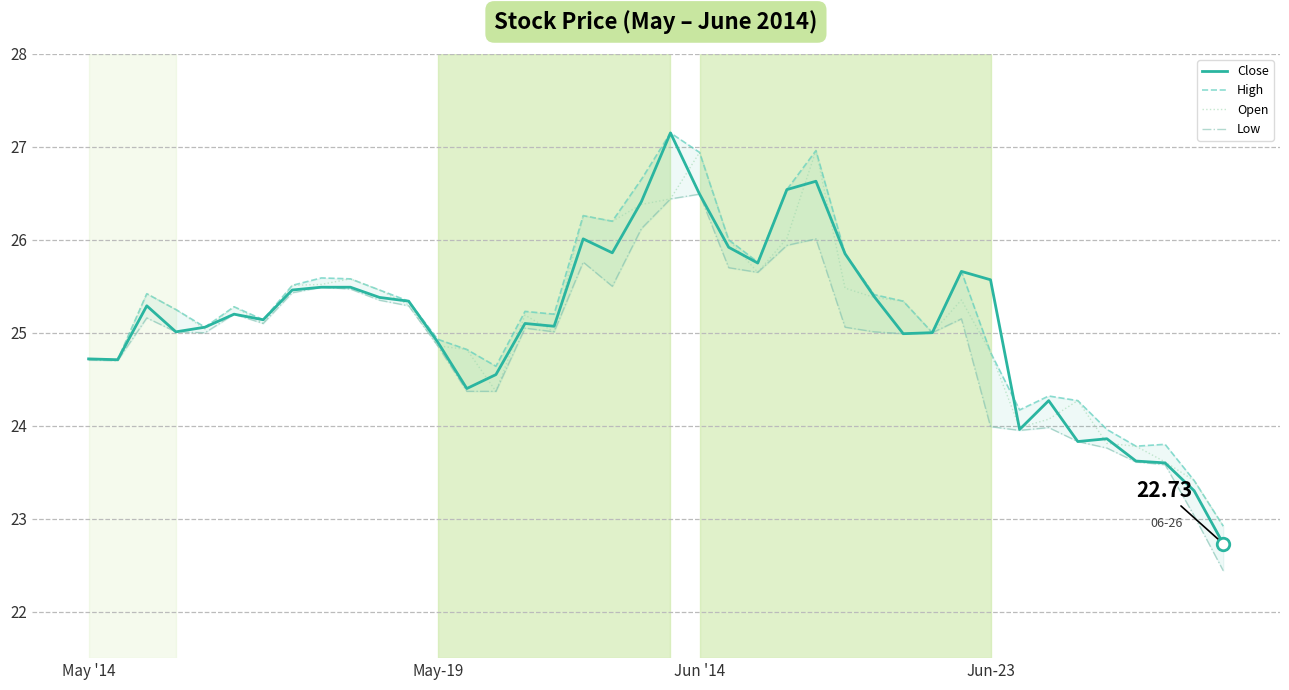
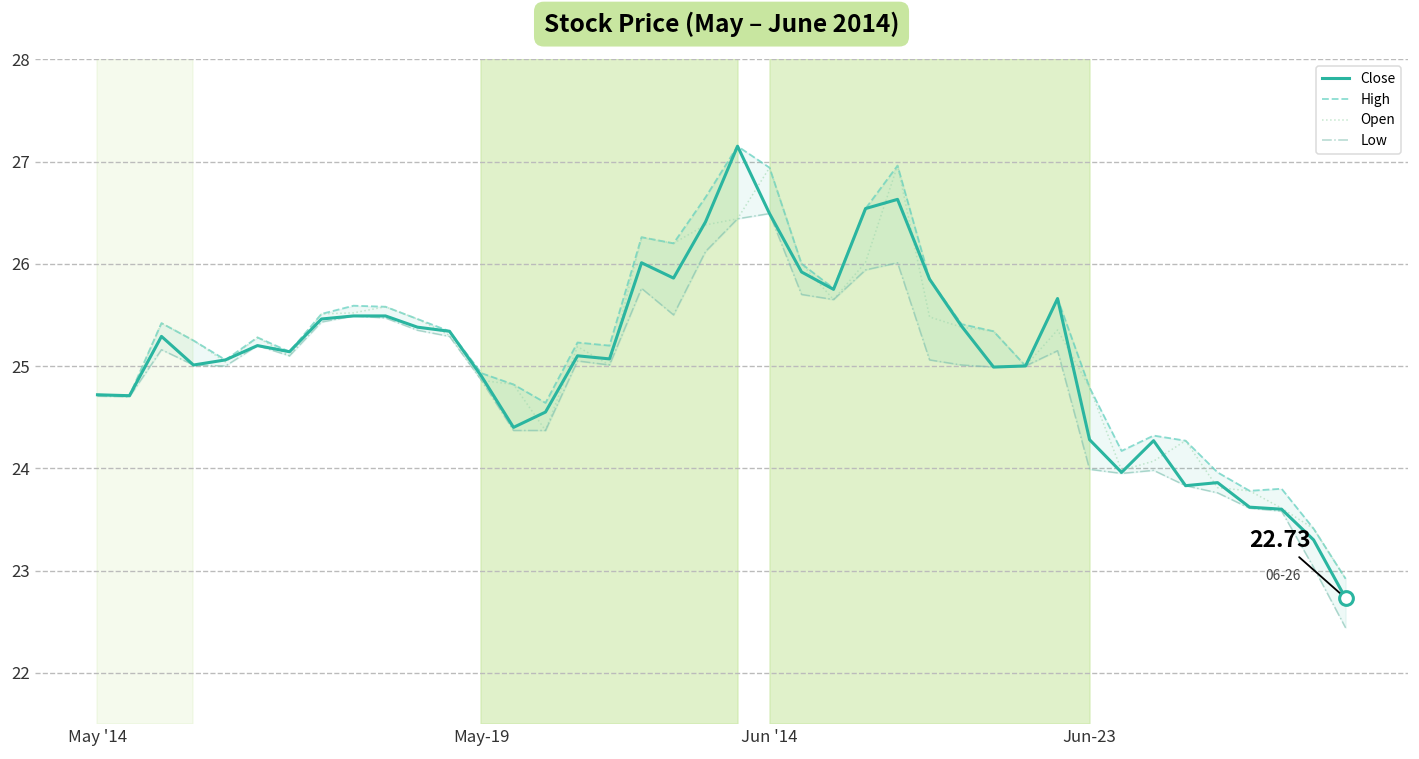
  {
    "Close": {
      "May-19": 24.9,
-     "Jun-23": 25.6
+     "Jun-23": 24.3
    }
  }
